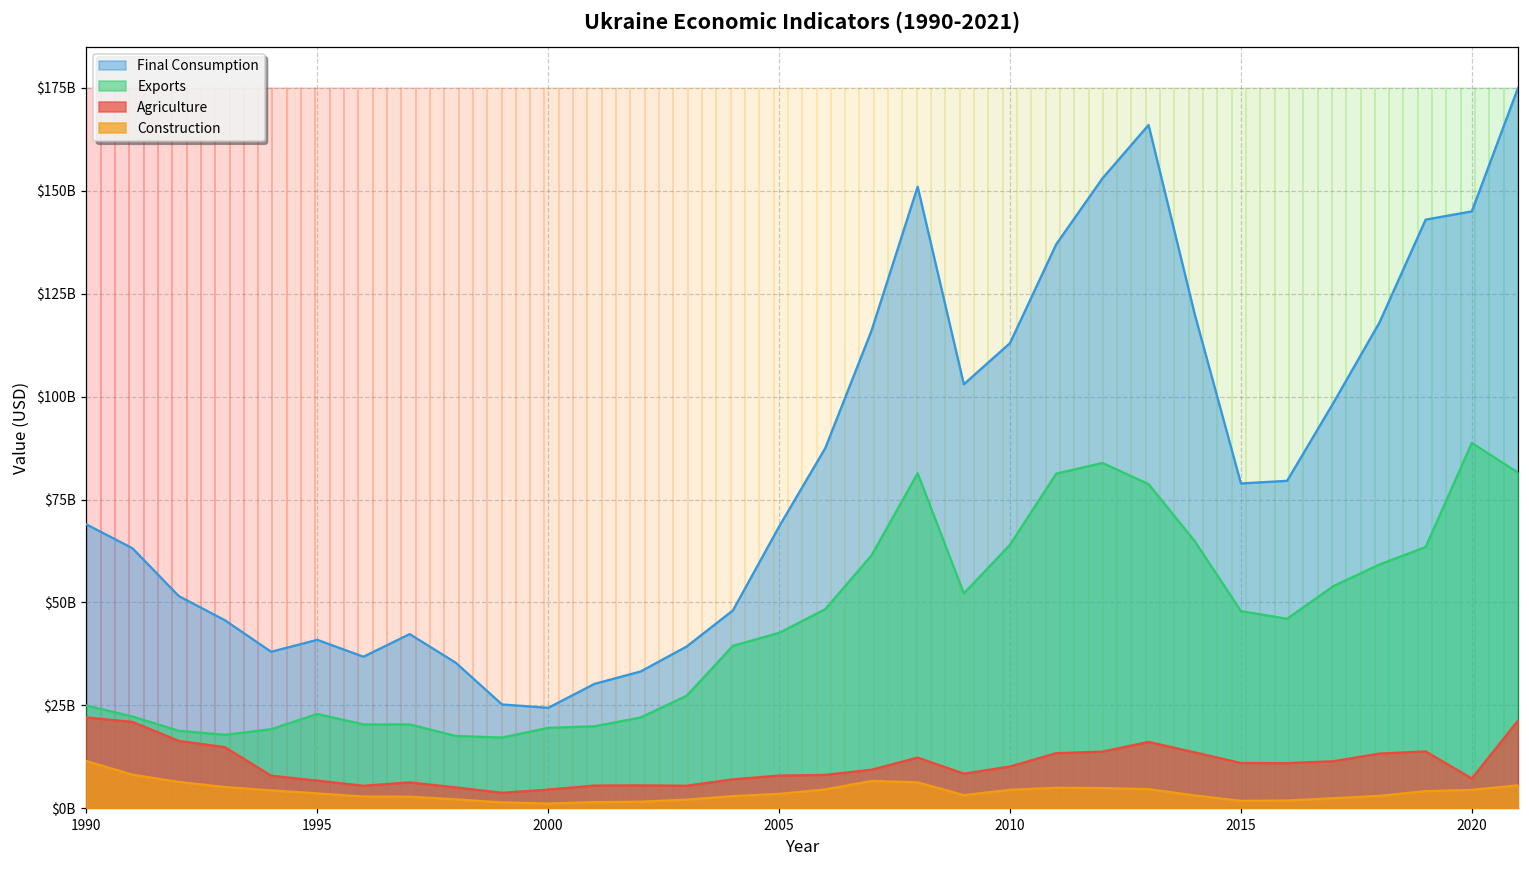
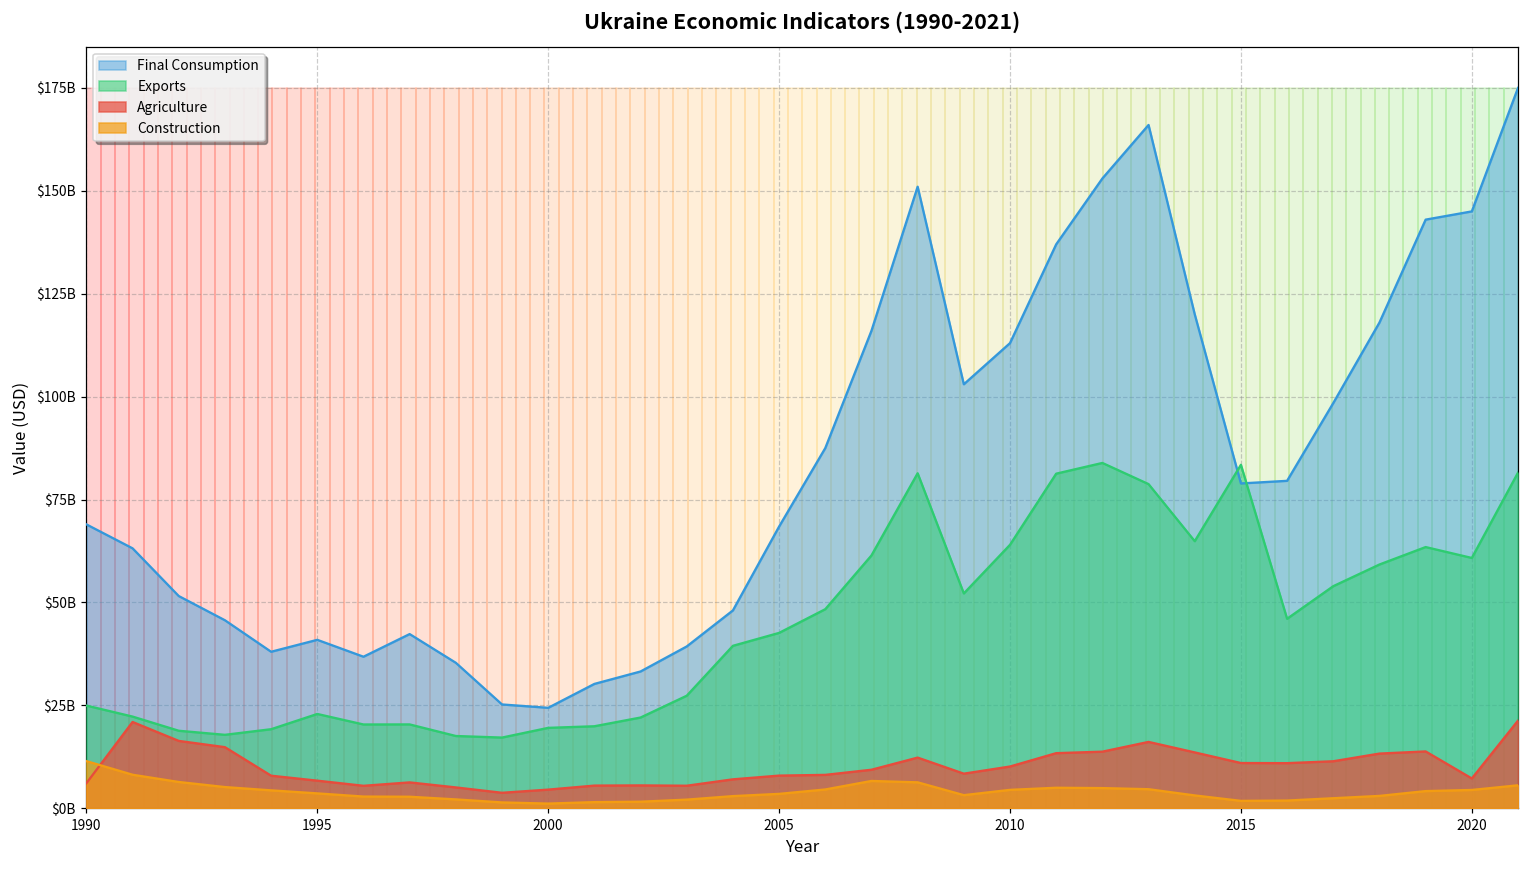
  {
    "Final Consumption": {
      "1990": "$69000000000",
      "1995": "$41000000000",
      "2000": "$24000000000",
      "2005": "$68000000000",
      "2010": "$113000000000",
      "2015": "$79000000000",
      "2020": "$145000000000"
    },
    "Exports": {
      "1990": "$25000000000",
      "1995": "$23000000000",
      "2000": "$20000000000",
      "2005": "$43000000000",
      "2010": "$64000000000",
-     "2015": "$48000000000",
-     "2020": "$89000000000"
+     "2015": "$83000000000",
+     "2020": "$61000000000"
    },
    "Agriculture": {
-     "1990": "$22000000000",
+     "1990": "$6000000000",
      "1995": "$7000000000",
      "2000": "$5000000000",
      "2005": "$8000000000",
      "2010": "$10000000000",
      "2015": "$11000000000",
      "2020": "$7000000000"
    },
    "Construction": {
      "1990": "$11000000000",
      "1995": "$4000000000",
      "2000": "$1000000000",
      "2005": "$3000000000",
      "2010": "$4000000000",
      "2015": "$2000000000",
      "2020": "$4000000000"
    }
  }
